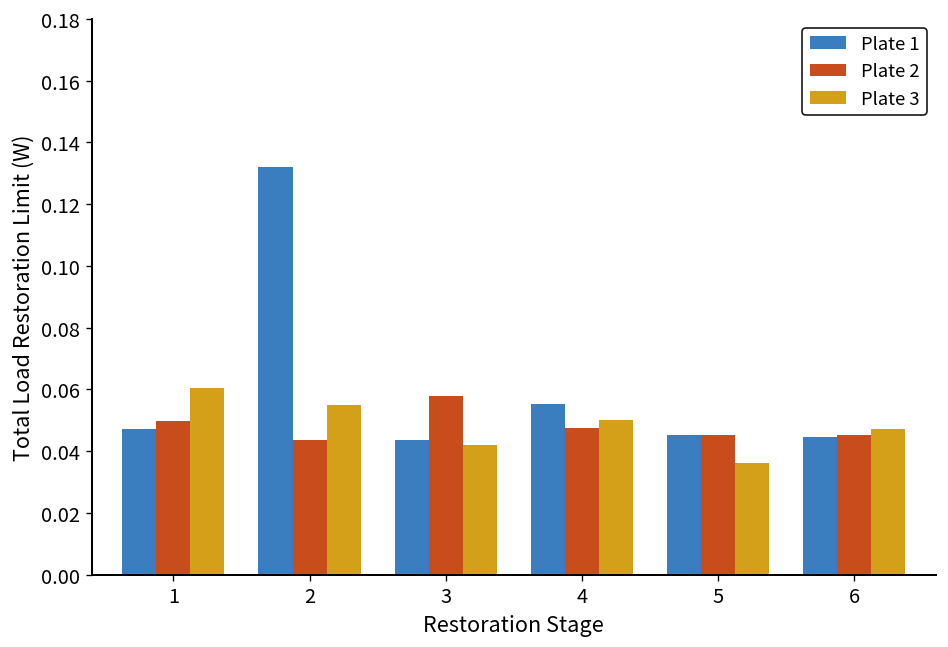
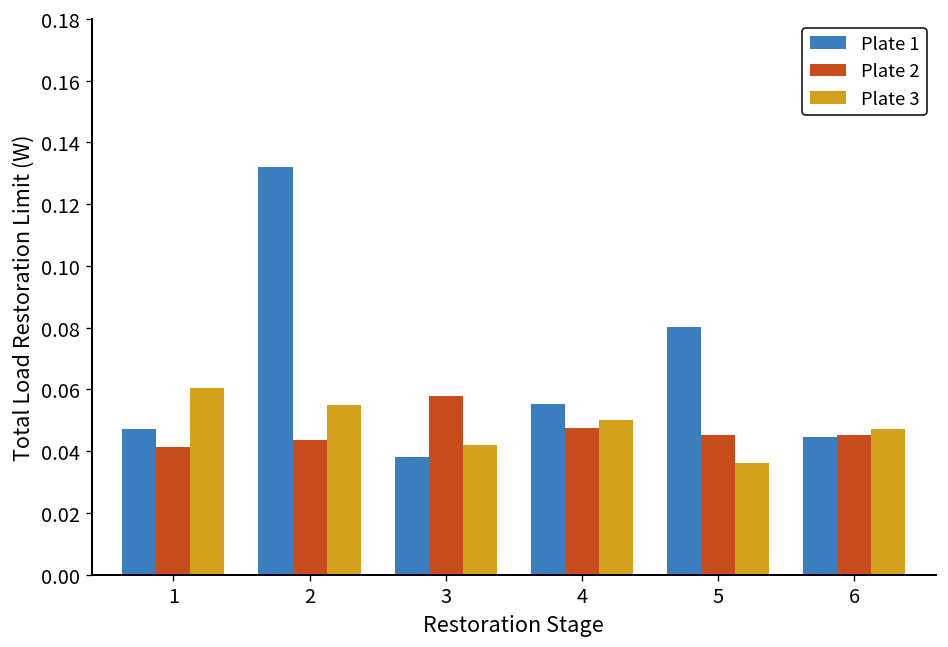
  {
    "Plate 1": {
      "1": 0.047,
      "2": 0.132,
-     "3": 0.044,
+     "3": 0.038,
      "4": 0.055,
-     "5": 0.045,
+     "5": 0.080,
      "6": 0.045
    },
    "Plate 2": {
-     "1": 0.050,
+     "1": 0.041,
      "2": 0.044,
      "3": 0.058,
      "4": 0.047,
      "5": 0.045,
      "6": 0.045
    },
    "Plate 3": {
      "1": 0.061,
      "2": 0.055,
      "3": 0.042,
      "4": 0.050,
      "5": 0.036,
      "6": 0.047
    }
  }
